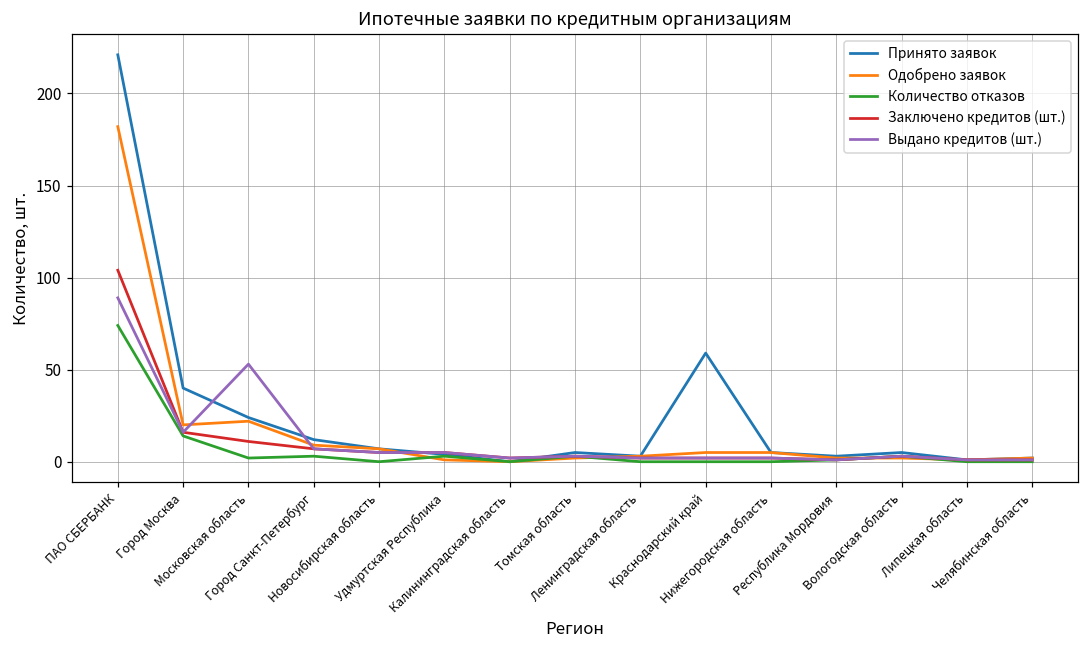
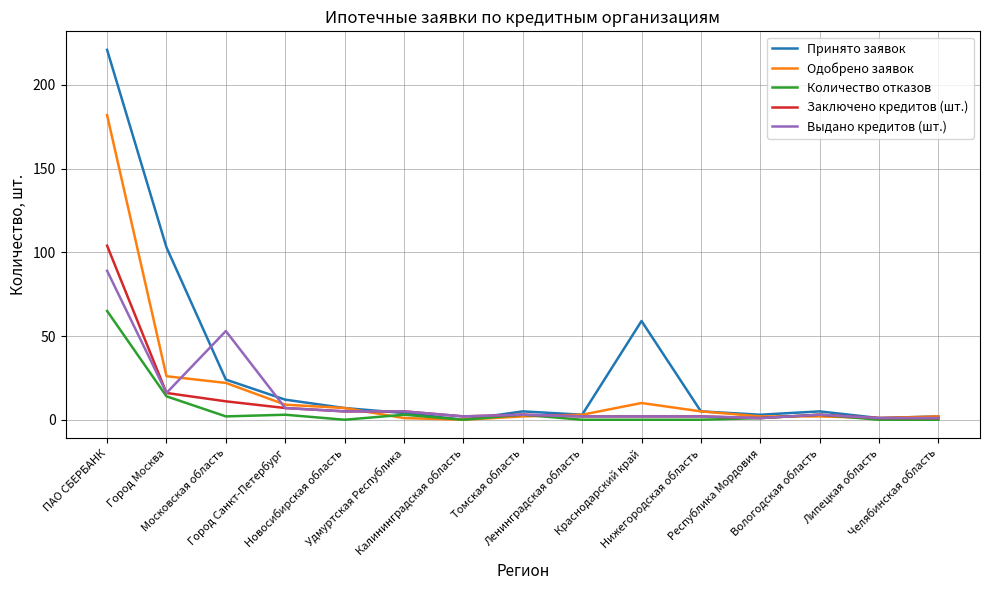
  {
    "Принято заявок": {
      "ПАО СБЕРБАНК": 221,
-     "Город Москва": 40,
+     "Город Москва": 103,
      "Московская область": 24,
      "Город Санкт-Петербург": 12,
      "Томская область": 5,
      "Краснодарский край": 59,
      "Вологодская область": 5
    },
    "Одобрено заявок": {
      "ПАО СБЕРБАНК": 182,
-     "Город Москва": 20,
+     "Город Москва": 26,
      "Московская область": 22,
      "Город Санкт-Петербург": 9,
      "Удмуртская Республика": 1,
-     "Краснодарский край": 5
+     "Краснодарский край": 10
    },
    "Количество отказов": {
-     "ПАО СБЕРБАНК": 74,
+     "ПАО СБЕРБАНК": 65,
      "Город Москва": 14,
      "Московская область": 2,
      "Город Санкт-Петербург": 3,
      "Новосибирская область": 0,
      "Ленинградская область": 0,
      "Краснодарский край": 0,
      "Нижегородская область": 0
    },
    "Заключено кредитов (шт.)": {
      "ПАО СБЕРБАНК": 104,
      "Московская область": 11
    },
    "Выдано кредитов (шт.)": {
      "ПАО СБЕРБАНК": 89,
      "Московская область": 53
    }
  }
